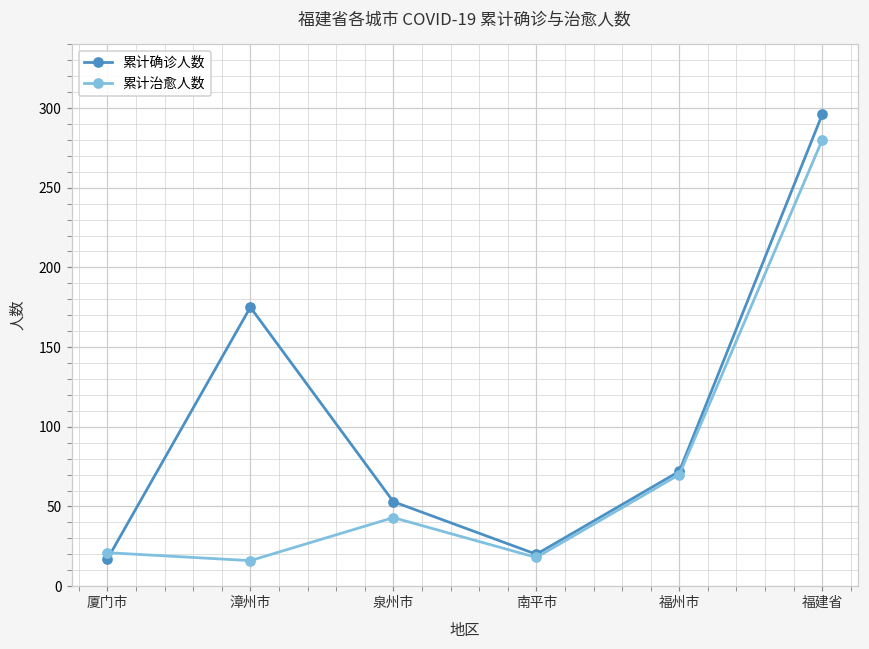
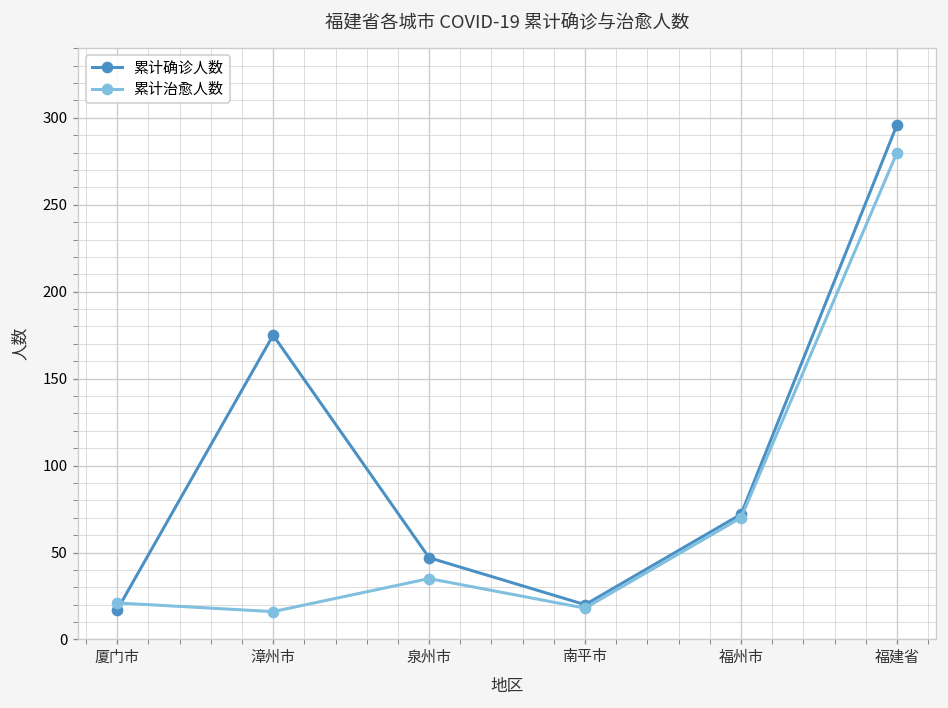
  {
    "累计确诊人数": {
      "厦门市": 17,
      "漳州市": 175,
-     "泉州市": 53,
+     "泉州市": 47,
      "南平市": 20,
      "福州市": 72,
      "福建省": 296
    },
    "累计治愈人数": {
      "厦门市": 21,
      "漳州市": 16,
-     "泉州市": 43,
+     "泉州市": 35,
      "南平市": 18,
      "福州市": 70,
      "福建省": 280
    }
  }
